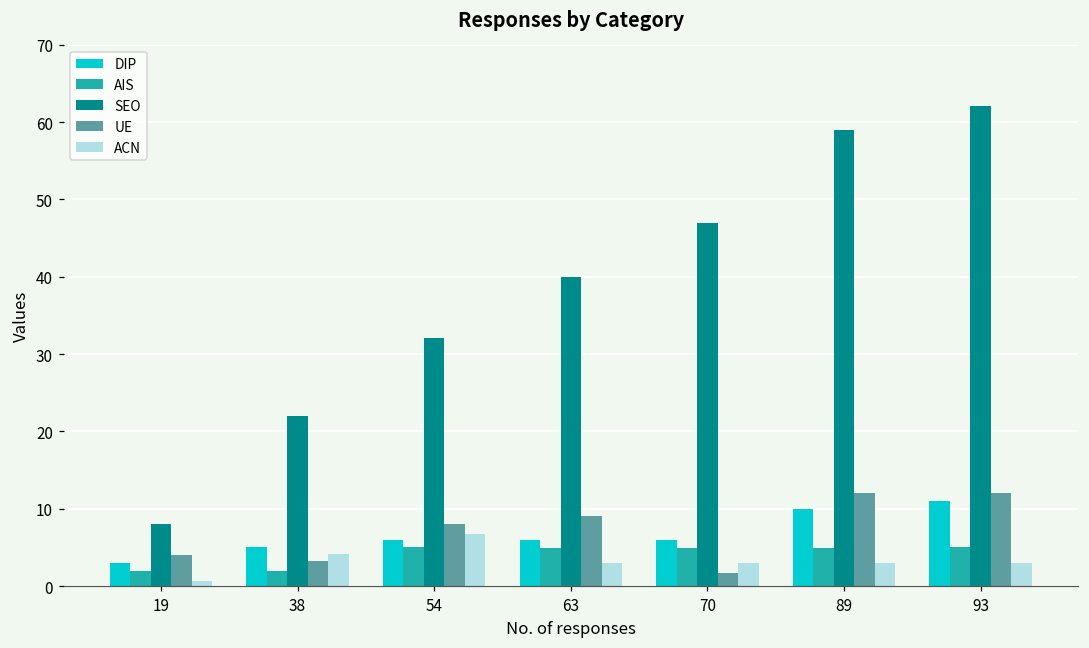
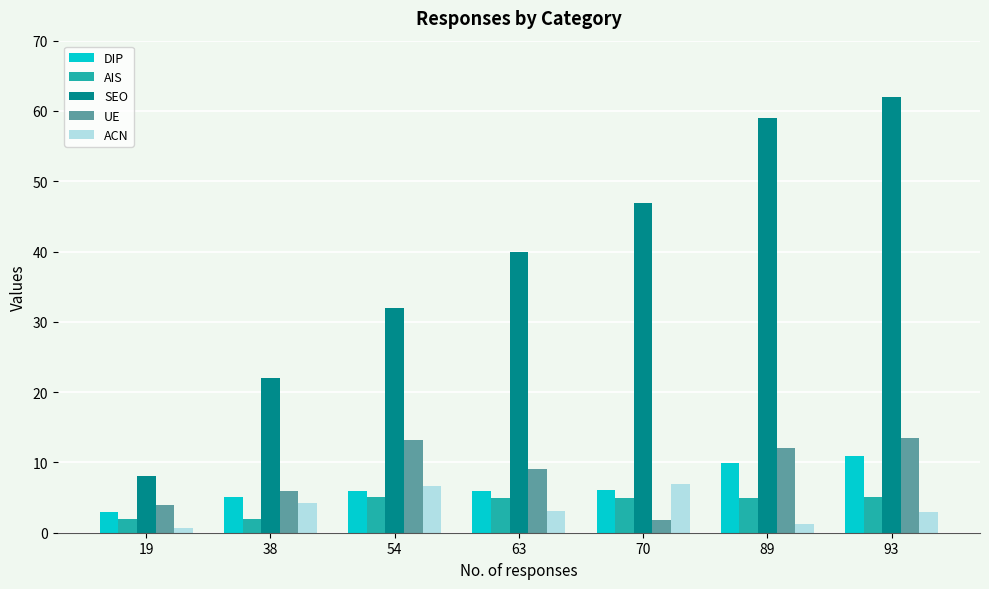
  {
    "UE": {
      "19": 4,
-     "38": 3,
-     "54": 8,
+     "38": 6,
+     "54": 13,
      "63": 9,
      "70": 2,
      "89": 12,
-     "93": 12
+     "93": 14
    },
    "ACN": {
      "19": 1,
      "38": 4,
      "54": 7,
      "63": 3,
-     "70": 3,
-     "89": 3,
+     "70": 7,
+     "89": 1,
      "93": 3
    }
  }
